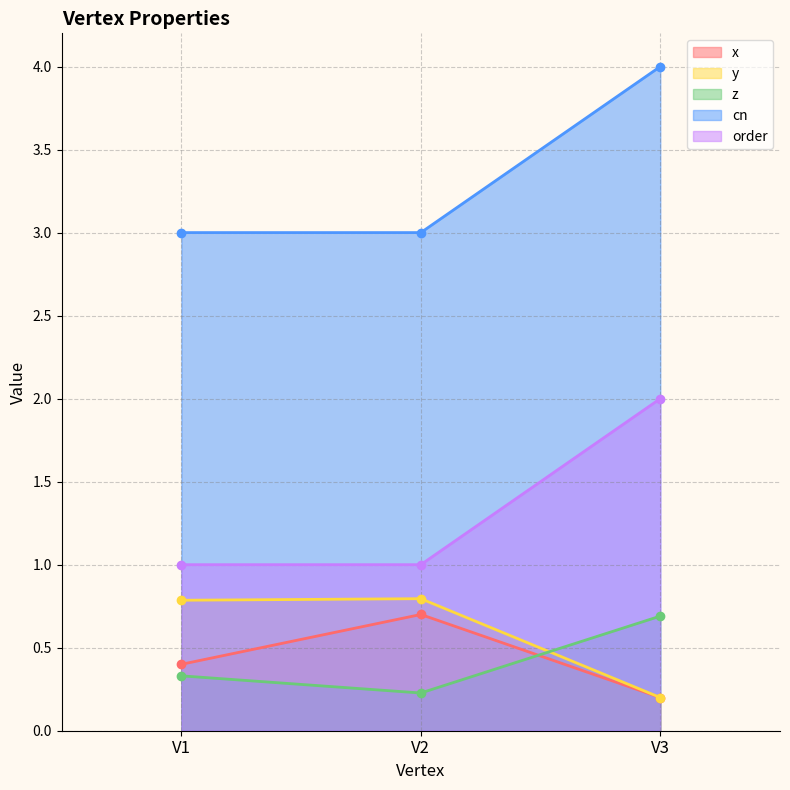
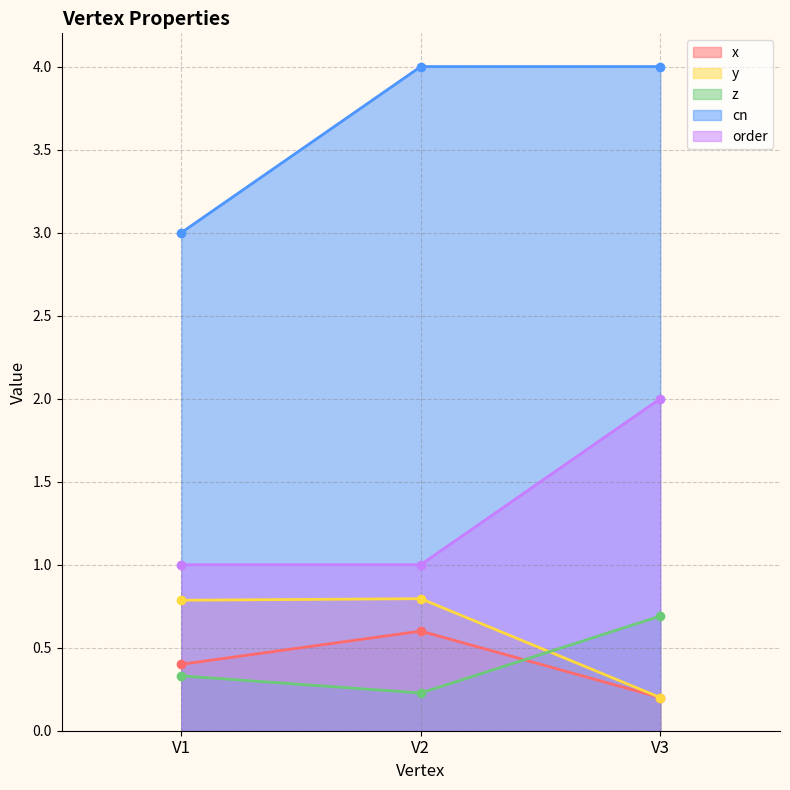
  {
    "x": {
      "V1": 0.4,
-     "V2": 0.7
+     "V2": 0.6
    },
    "y": {
      "V1": 0.8,
      "V2": 0.8
    },
    "z": {
      "V1": 0.33,
      "V2": 0.23,
      "V3": 0.7
    },
    "cn": {
      "V1": 3,
-     "V2": 3,
+     "V2": 4,
      "V3": 4
    },
    "order": {
      "V1": 1.0,
      "V2": 1.0,
      "V3": 2.0
    }
  }
